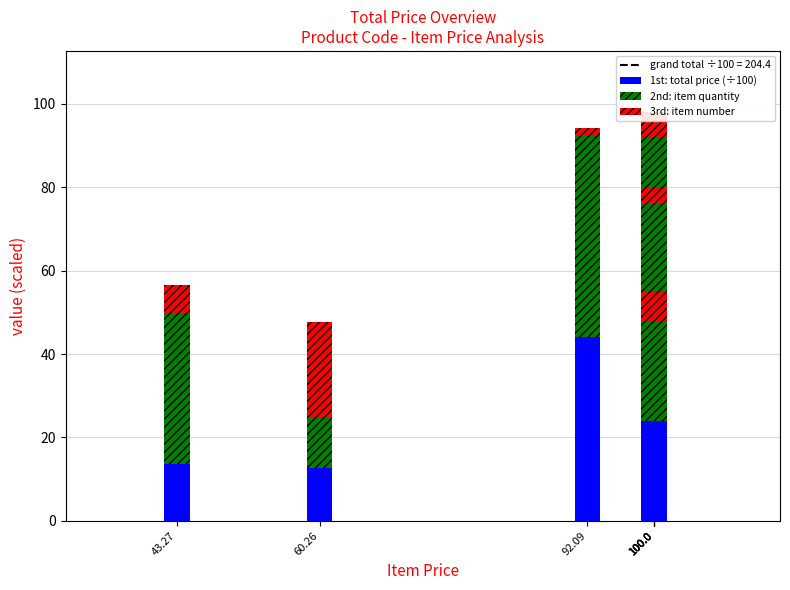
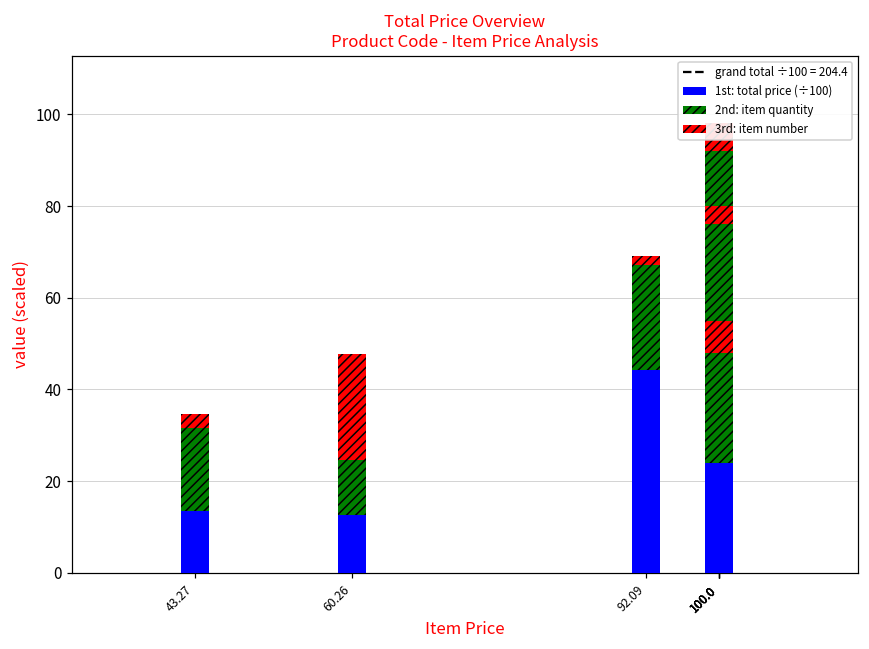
  {
    "1st: total price (÷100)": {
      "43.27": 14,
      "60.26": 13,
      "92.09": 44
    },
    "2nd: item quantity": {
-     "43.27": 36,
+     "43.27": 18,
      "60.26": 12,
-     "92.09": 48
+     "92.09": 23
    },
    "3rd: item number": {
-     "43.27": 7,
+     "43.27": 3,
      "60.26": 23,
      "92.09": 2
    }
  }
